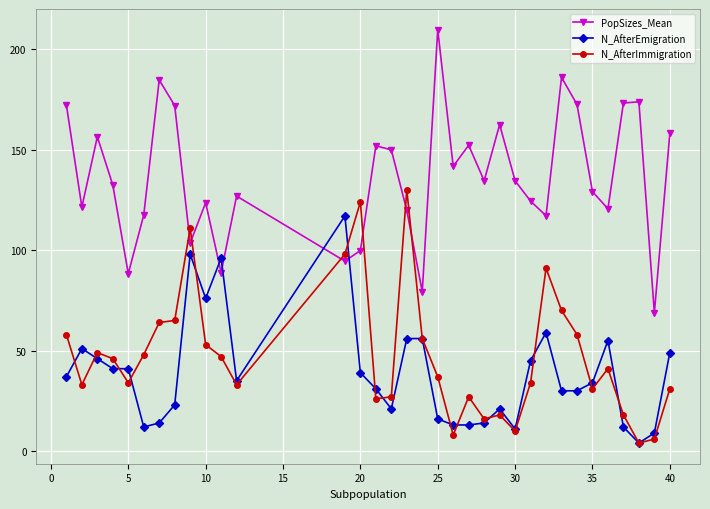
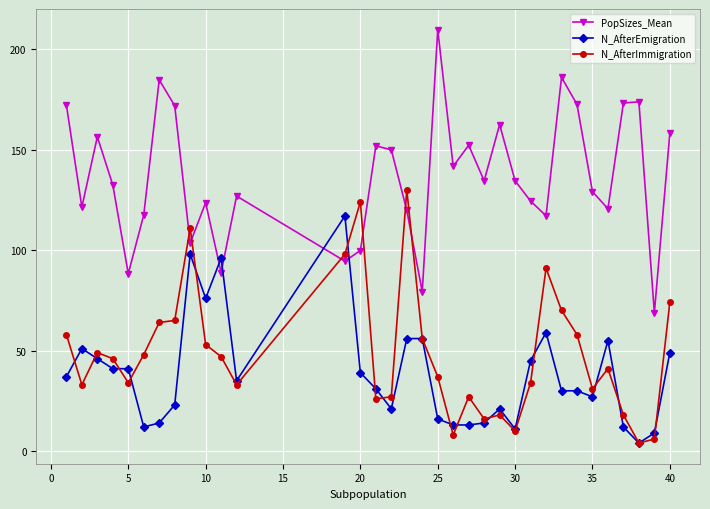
  {
    "PopSizes_Mean": {
      "5": 88,
      "10": 124,
      "20": 100,
      "25": 210,
      "30": 135,
      "35": 129,
      "40": 158
    },
    "N_AfterEmigration": {
      "5": 41,
      "10": 76,
      "20": 39,
      "25": 16,
-     "35": 34,
+     "35": 27,
      "40": 49
    },
    "N_AfterImmigration": {
      "5": 34,
      "10": 53,
      "20": 124,
      "25": 37,
      "35": 31,
-     "40": 31
+     "40": 74
    }
  }
